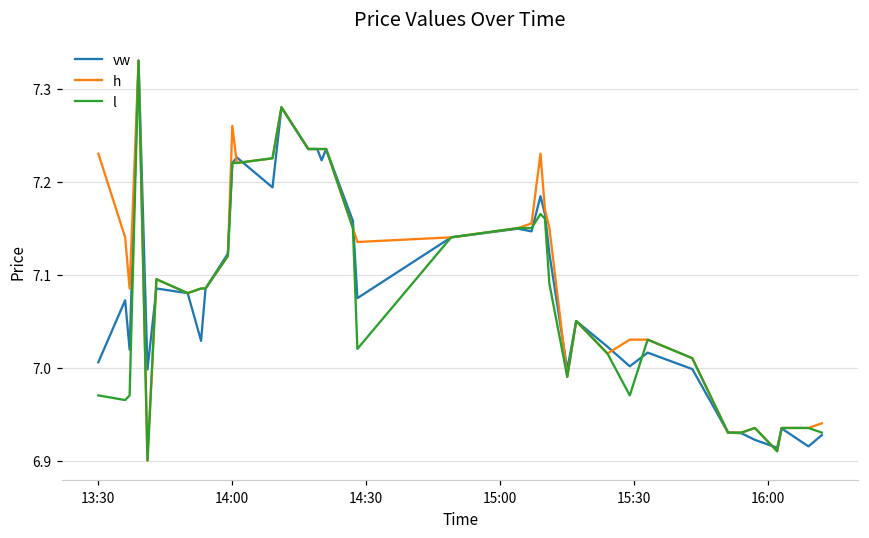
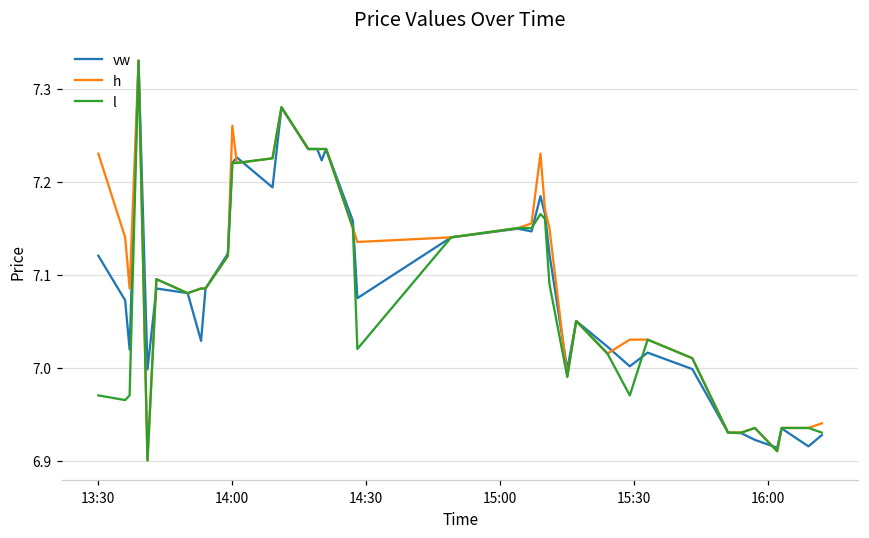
  {
    "vw": {
-     "13:30": 7.01
+     "13:30": 7.12
    },
    "h": {
      "13:30": 7.23,
      "14:00": 7.26
    },
    "l": {
      "13:30": 6.97
    }
  }
